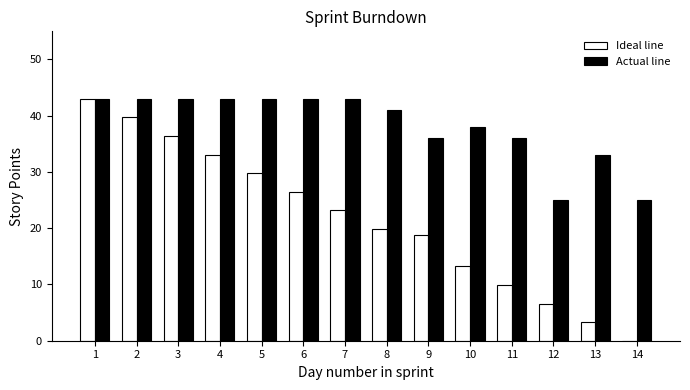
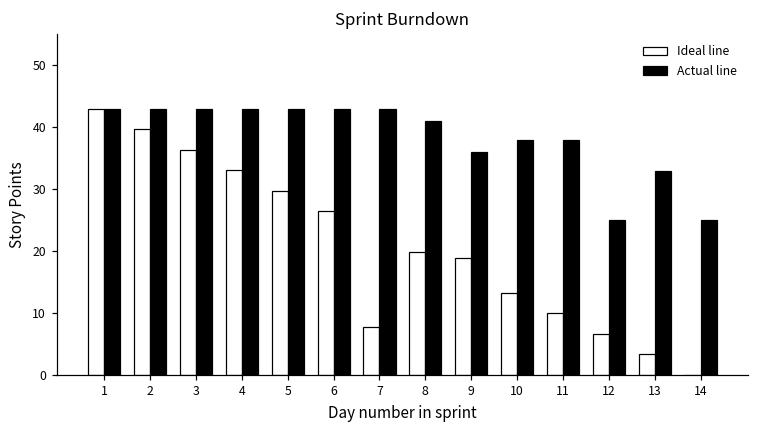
  {
    "Ideal line": {
      "1": 43,
      "2": 40,
      "3": 36,
      "4": 33,
      "5": 30,
      "6": 26,
-     "7": 23,
+     "7": 8,
      "8": 20,
      "9": 19,
      "10": 13,
      "11": 10,
      "12": 7,
      "13": 3,
      "14": 0
    },
    "Actual line": {
      "1": 43,
      "2": 43,
      "3": 43,
      "4": 43,
      "5": 43,
      "6": 43,
      "7": 43,
      "8": 41,
      "9": 36,
      "10": 38,
-     "11": 36,
+     "11": 38,
      "12": 25,
      "13": 33,
      "14": 25
    }
  }
